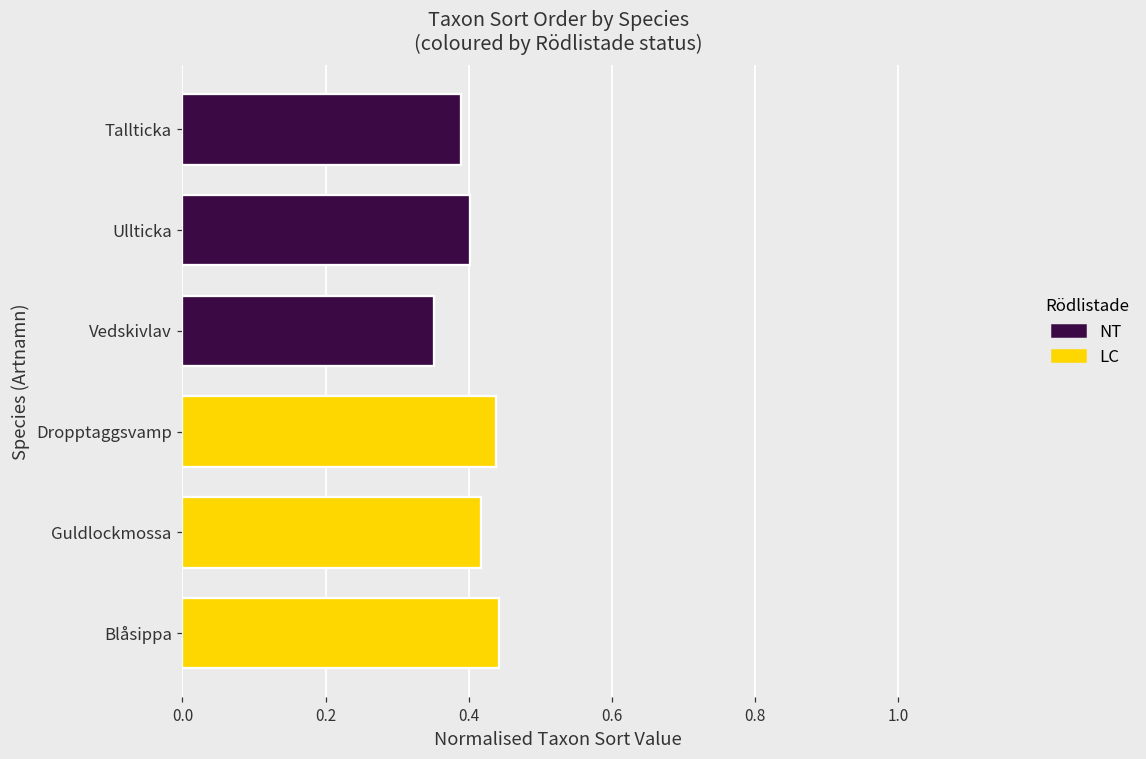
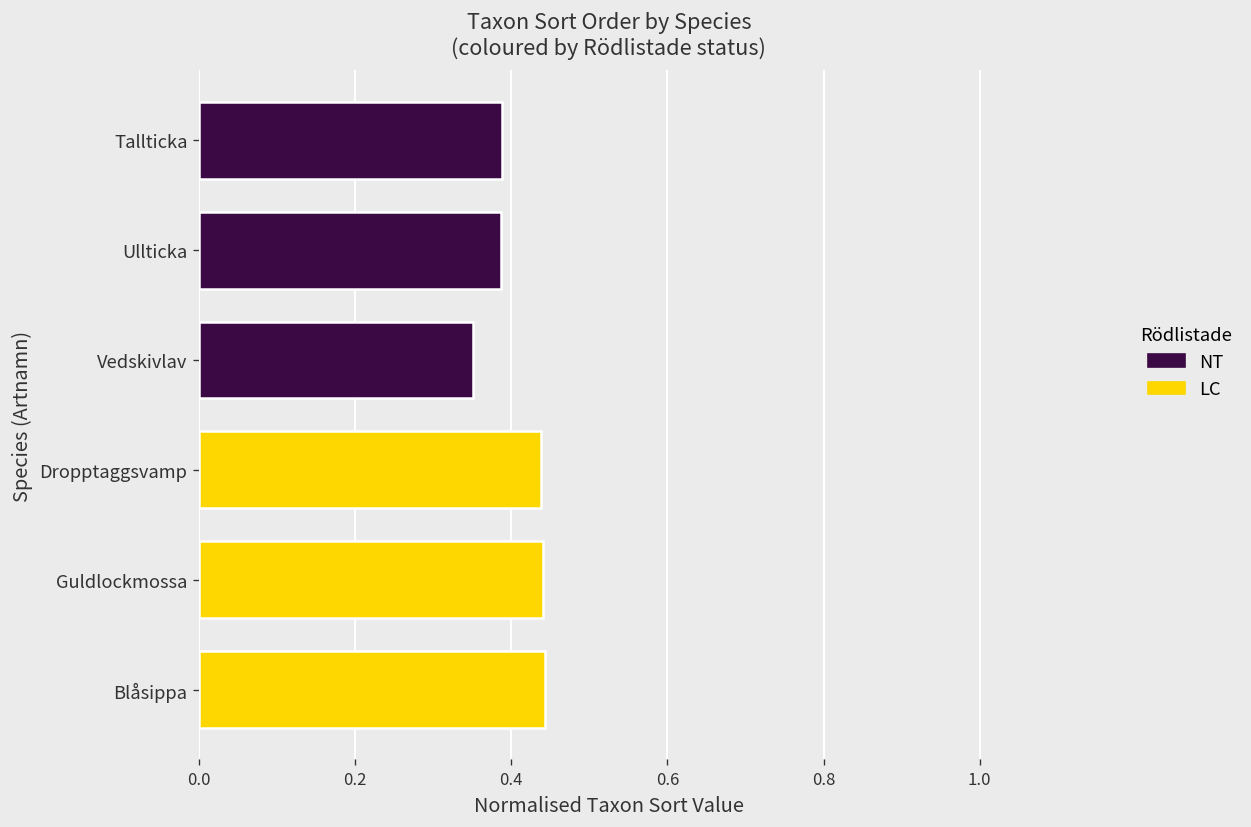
  {
    "Tallticka": 0.39,
-   "Ullticka": 0.40,
+   "Ullticka": 0.39,
    "Vedskivlav": 0.35,
    "Dropptaggsvamp": 0.44,
-   "Guldlockmossa": 0.42,
+   "Guldlockmossa": 0.44,
    "Blåsippa": 0.44
  }
